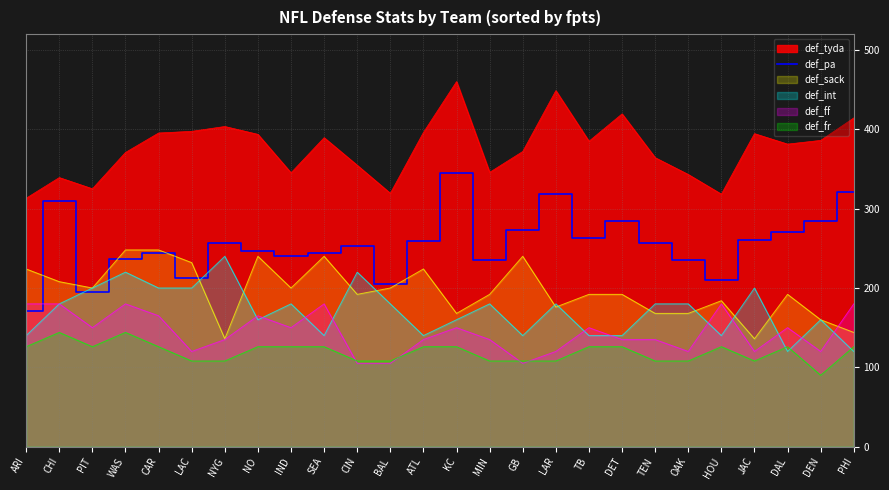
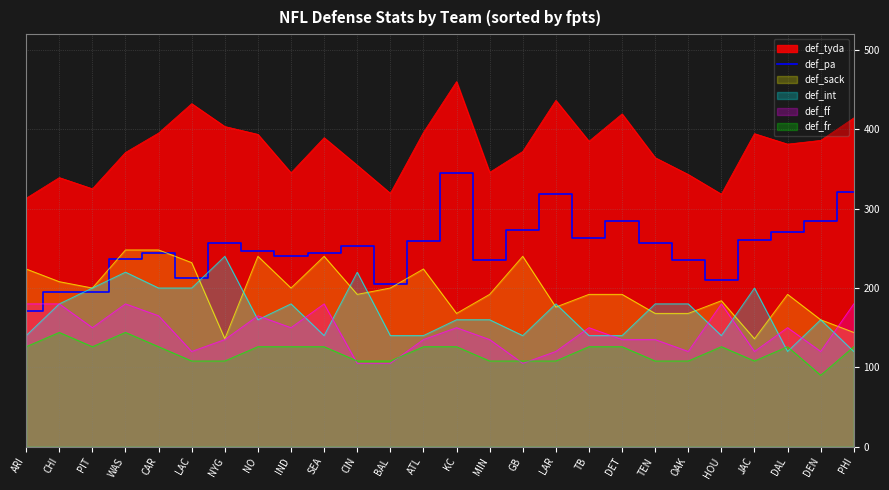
  {
    "def_tyda": {
      "ARI": 310,
      "CHI": 340,
      "PIT": 330,
      "WAS": 370,
      "CAR": 400,
-     "LAC": 400,
+     "LAC": 430,
      "NYG": 400,
      "NO": 390,
      "IND": 350,
      "SEA": 390,
      "CIN": 350,
      "BAL": 320,
      "ATL": 400,
      "KC": 460,
      "MIN": 350,
      "GB": 370,
-     "LAR": 450,
+     "LAR": 440,
      "TB": 390,
      "DET": 420,
      "TEN": 360,
      "OAK": 340,
      "HOU": 320,
      "JAC": 390,
      "DAL": 380,
      "DEN": 390,
      "PHI": 410
    },
    "def_pa": {
      "ARI": 170,
-     "CHI": 310,
+     "CHI": 200,
      "PIT": 200,
      "WAS": 240,
      "CAR": 240,
      "LAC": 210,
      "NYG": 260,
      "NO": 250,
      "IND": 240,
      "SEA": 240,
      "CIN": 250,
      "BAL": 210,
      "ATL": 260,
      "KC": 350,
      "MIN": 240,
      "GB": 270,
      "LAR": 320,
      "TB": 260,
      "DET": 280,
      "TEN": 260,
      "OAK": 240,
      "HOU": 210,
      "JAC": 260,
      "DAL": 270,
      "DEN": 280,
      "PHI": 320
    },
    "def_sack": {
      "ARI": 220,
      "CHI": 210,
      "WAS": 250,
      "CAR": 250,
      "LAC": 230,
      "NO": 240,
      "IND": 200,
      "SEA": 240,
      "CIN": 190,
      "BAL": 200,
      "ATL": 220,
      "KC": 170,
      "MIN": 190,
      "GB": 240,
      "LAR": 180,
      "TB": 190,
      "DET": 190,
      "TEN": 170,
      "OAK": 170,
      "HOU": 180,
      "JAC": 140,
      "DAL": 190,
      "PHI": 140
    },
    "def_int": {
      "ARI": 140,
      "WAS": 220,
      "CAR": 200,
      "LAC": 200,
      "NYG": 240,
      "NO": 160,
      "IND": 180,
      "SEA": 140,
      "CIN": 220,
-     "BAL": 180,
+     "BAL": 140,
      "ATL": 140,
      "KC": 160,
-     "MIN": 180,
+     "MIN": 160,
      "GB": 140,
      "LAR": 180,
      "TB": 140,
      "DET": 140,
      "TEN": 180,
      "OAK": 180,
      "HOU": 140,
      "JAC": 200,
      "DAL": 120,
      "PHI": 120
    },
    "def_ff": {
      "ARI": 180,
      "PIT": 150,
      "WAS": 180,
      "CAR": 170,
      "LAC": 120,
      "NO": 170,
      "IND": 150,
      "SEA": 180,
      "ATL": 140,
      "KC": 150,
      "MIN": 140,
      "LAR": 120,
      "TB": 150,
      "DET": 140,
      "TEN": 140,
      "OAK": 120,
      "HOU": 180,
      "JAC": 120,
      "DAL": 150,
      "DEN": 120,
      "PHI": 180
    },
    "def_fr": {
      "ARI": 130,
      "CHI": 140,
      "PIT": 130,
      "WAS": 140,
      "CAR": 130,
      "LAC": 110,
      "NYG": 110,
      "NO": 130,
      "IND": 130,
      "SEA": 130,
      "ATL": 130,
      "KC": 130,
      "MIN": 110,
      "LAR": 110,
      "TB": 130,
      "DET": 130,
      "TEN": 110,
      "OAK": 110,
      "HOU": 130,
      "JAC": 110,
      "DAL": 130,
      "DEN": 90,
      "PHI": 130
    }
  }
